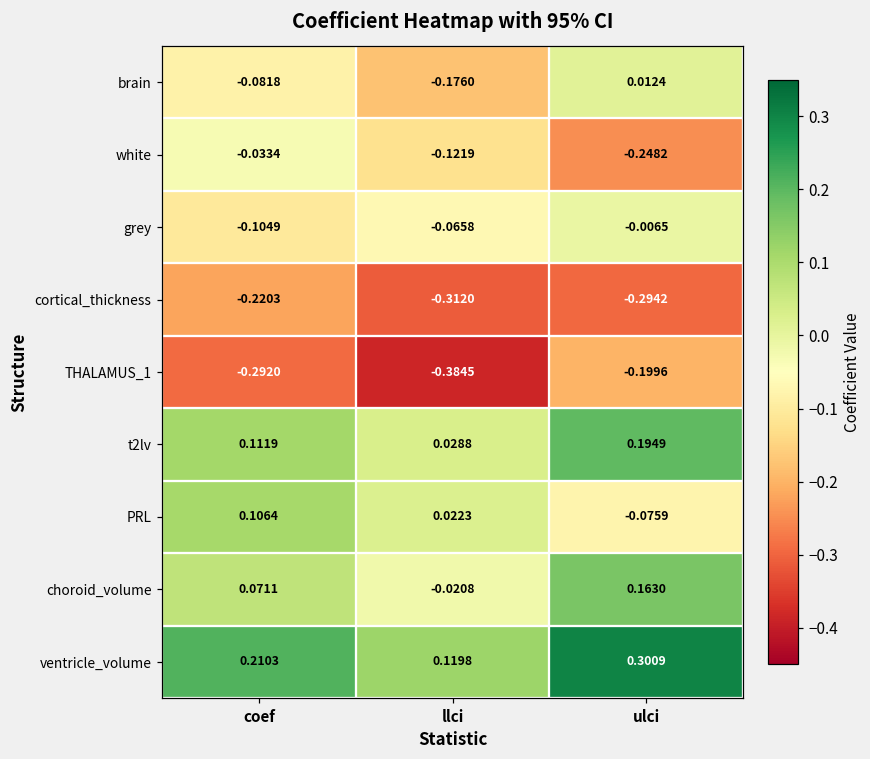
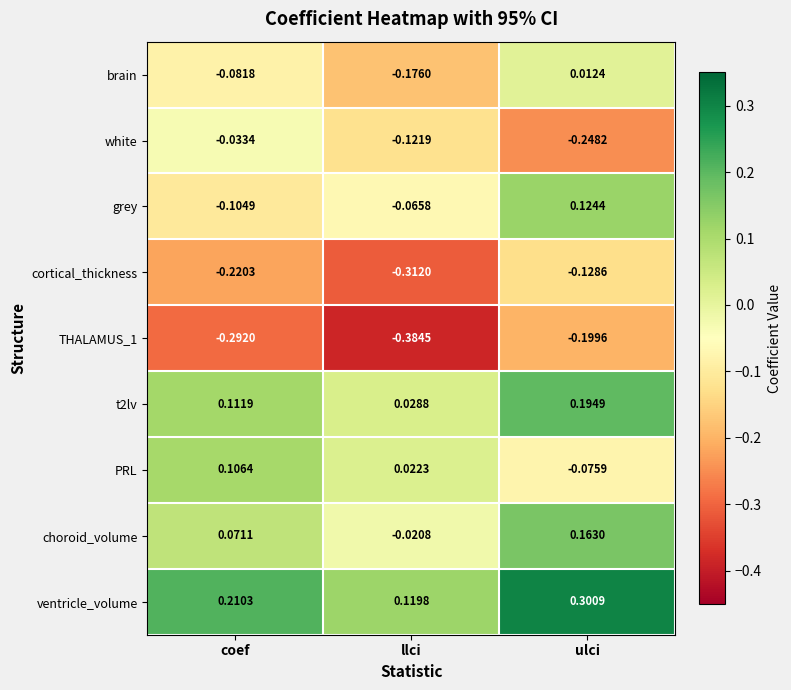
  {
    "brain": {
      "coef": -0.0818,
      "llci": -0.1760,
      "ulci": 0.0124
    },
    "white": {
      "coef": -0.0334,
      "llci": -0.1219,
      "ulci": -0.2482
    },
    "grey": {
      "coef": -0.1049,
      "llci": -0.0658,
-     "ulci": -0.0065
+     "ulci": 0.1244
    },
    "cortical_thickness": {
      "coef": -0.2203,
      "llci": -0.3120,
-     "ulci": -0.2942
+     "ulci": -0.1286
    },
    "THALAMUS_1": {
      "coef": -0.2920,
      "llci": -0.3845,
      "ulci": -0.1996
    },
    "t2lv": {
      "coef": 0.1119,
      "llci": 0.0288,
      "ulci": 0.1949
    },
    "PRL": {
      "coef": 0.1064,
      "llci": 0.0223,
      "ulci": -0.0759
    },
    "choroid_volume": {
      "coef": 0.0711,
      "llci": -0.0208,
      "ulci": 0.1630
    },
    "ventricle_volume": {
      "coef": 0.2103,
      "llci": 0.1198,
      "ulci": 0.3009
    }
  }
